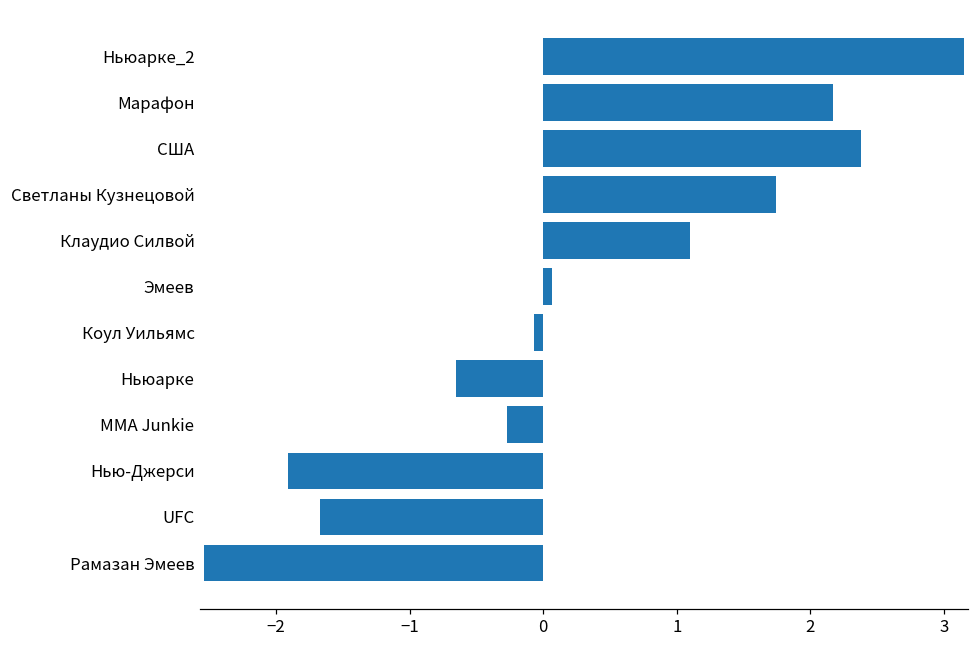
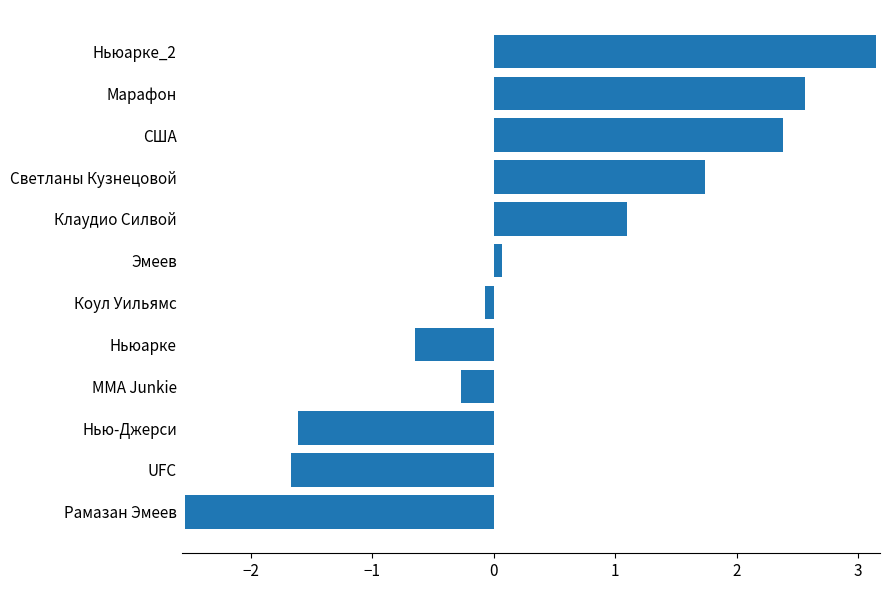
  {
    "Ньюарке_2": 3.15,
-   "Марафон": 2.17,
+   "Марафон": 2.56,
    "США": 2.38,
    "Светланы Кузнецовой": 1.74,
    "Клаудио Силвой": 1.10,
    "Эмеев": 0.07,
    "Коул Уильямс": -0.07,
    "Ньюарке": -0.65,
    "MMA Junkie": -0.27,
-   "Нью-Джерси": -1.91,
+   "Нью-Джерси": -1.61,
    "UFC": -1.67,
    "Рамазан Эмеев": -2.54
  }
